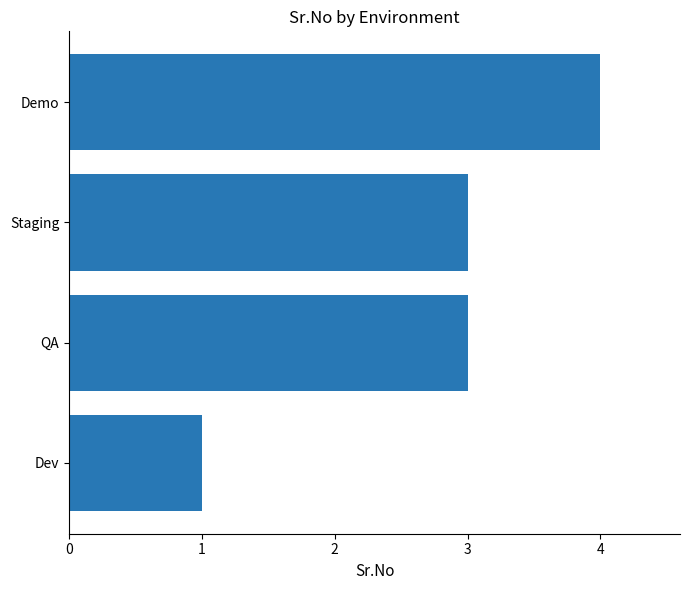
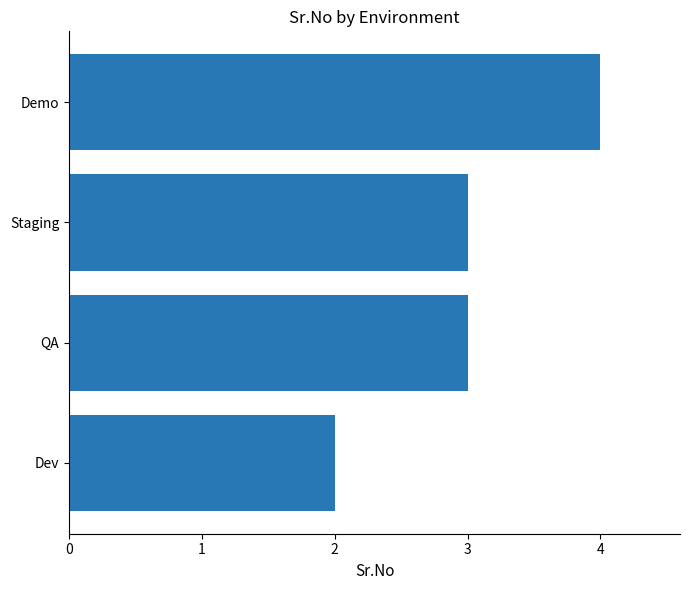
  {
    "Demo": 4,
    "Staging": 3,
    "QA": 3,
-   "Dev": 1
+   "Dev": 2
  }
